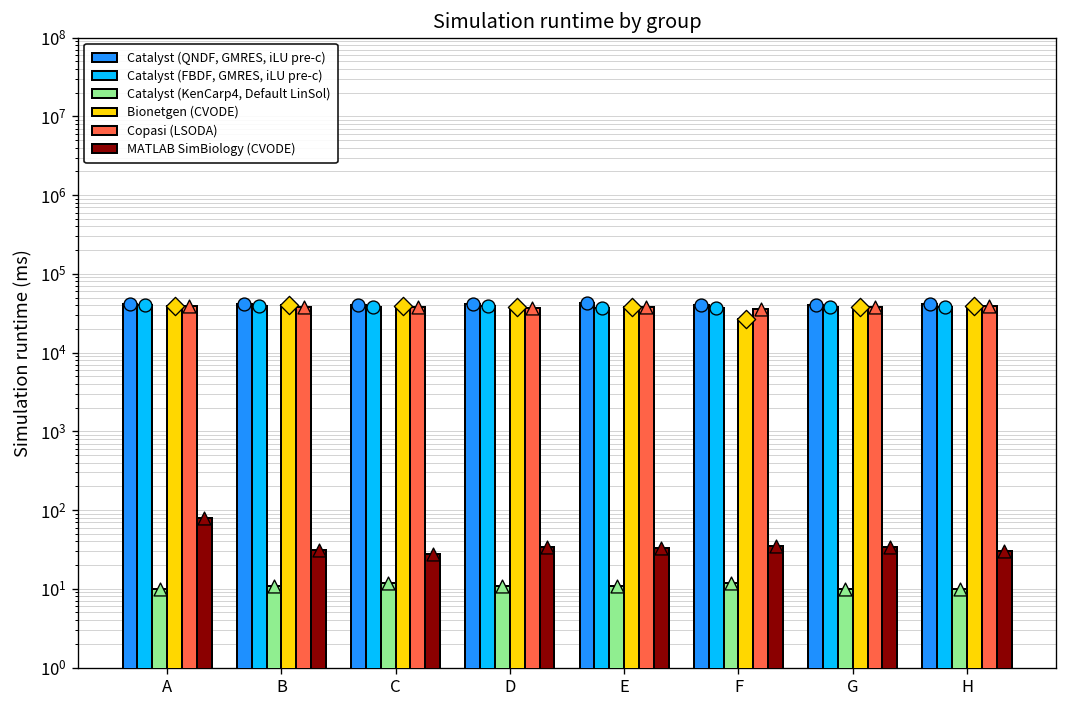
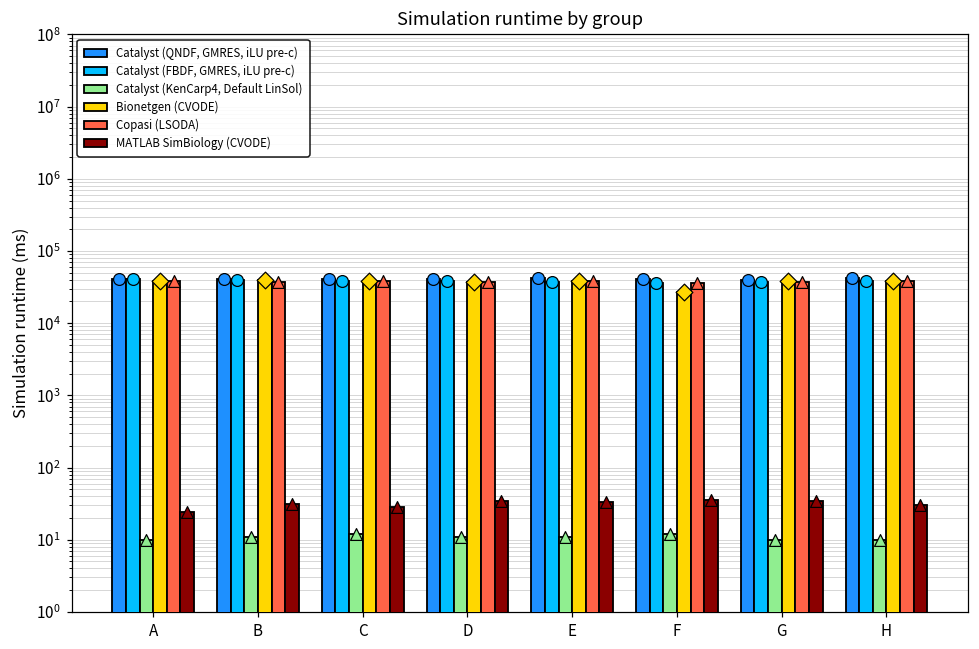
  {
    "Catalyst (KenCarp4, Default LinSol)": {
      "A": 10,
      "B": 11,
      "C": 12,
      "D": 11,
      "E": 11,
      "F": 12,
      "G": 10,
      "H": 10
    },
    "Bionetgen (CVODE)": {
      "A": 40000,
      "B": 40000,
      "C": 40000,
      "D": 40000,
      "E": 40000,
      "F": 27000,
      "G": 40000,
      "H": 40000
    },
    "Copasi (LSODA)": {
      "A": 40000,
      "B": 40000,
      "C": 40000,
      "D": 40000,
      "E": 40000,
      "F": 40000,
      "G": 40000,
      "H": 40000
    },
    "MATLAB SimBiology (CVODE)": {
-     "A": 80,
+     "A": 24,
      "B": 30,
      "C": 28,
      "D": 30,
      "E": 30,
      "F": 40,
      "G": 30,
      "H": 30
    }
  }
